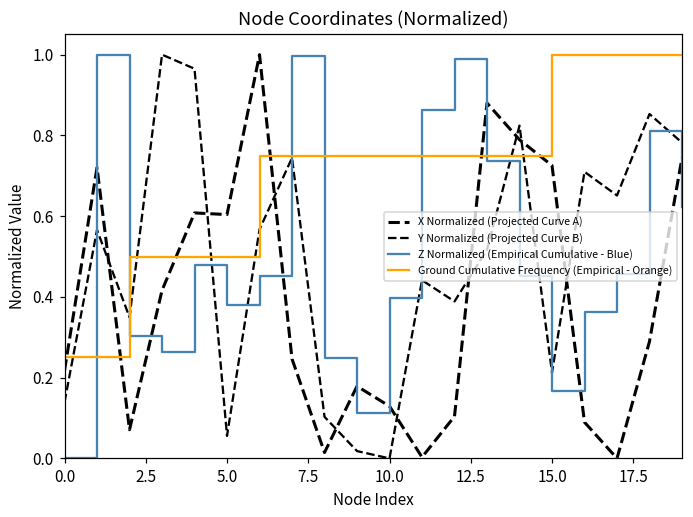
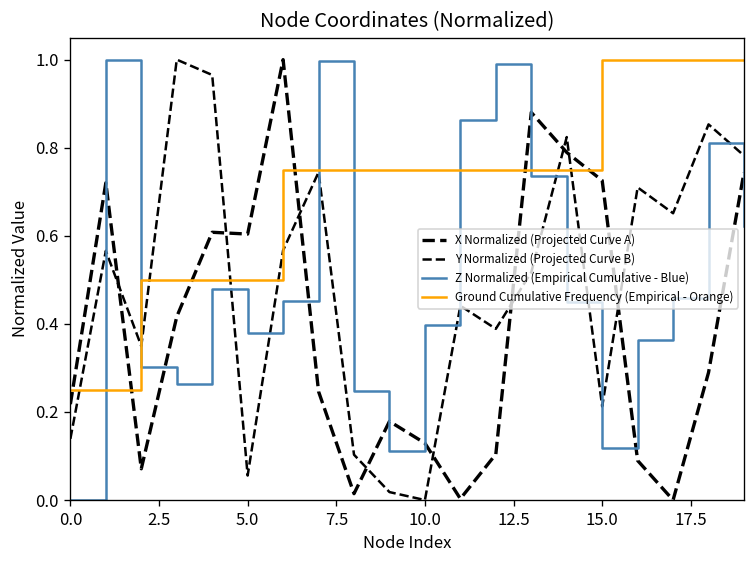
  {
    "Z Normalized (Empirical Cumulative - Blue)": {
      "0.0": 0.00,
      "5.0": 0.38,
      "10.0": 0.40,
-     "15.0": 0.17
+     "15.0": 0.12
    },
    "Ground Cumulative Frequency (Empirical - Orange)": {
      "0.0": 0.25,
      "5.0": 0.50,
      "10.0": 0.75,
      "15.0": 1.00
    }
  }
